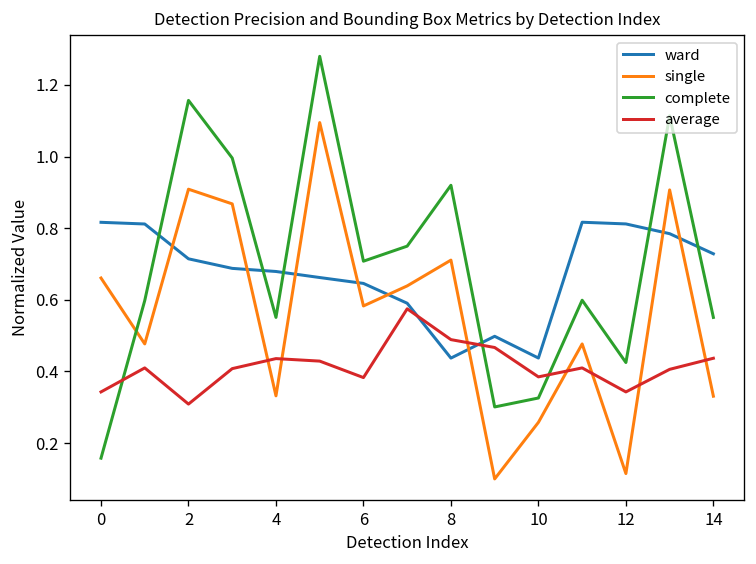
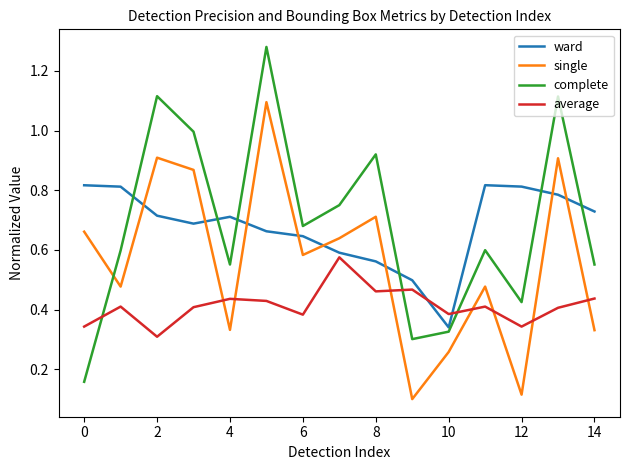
  {
    "ward": {
      "0": 0.82,
      "2": 0.71,
-     "4": 0.68,
+     "4": 0.71,
      "6": 0.65,
-     "8": 0.44,
-     "10": 0.44,
+     "8": 0.56,
+     "10": 0.34,
      "12": 0.81,
      "14": 0.73
    },
    "single": {
      "0": 0.66,
      "2": 0.91,
      "4": 0.33,
      "6": 0.58,
      "8": 0.71,
      "10": 0.26,
      "12": 0.12,
      "14": 0.33
    },
    "complete": {
      "0": 0.16,
-     "2": 1.16,
+     "2": 1.12,
      "4": 0.55,
-     "6": 0.71,
+     "6": 0.68,
      "8": 0.92,
      "10": 0.33,
      "12": 0.43,
      "14": 0.55
    },
    "average": {
      "0": 0.34,
      "2": 0.31,
      "4": 0.44,
      "6": 0.38,
-     "8": 0.49,
+     "8": 0.46,
      "10": 0.39,
      "12": 0.34,
      "14": 0.44
    }
  }
